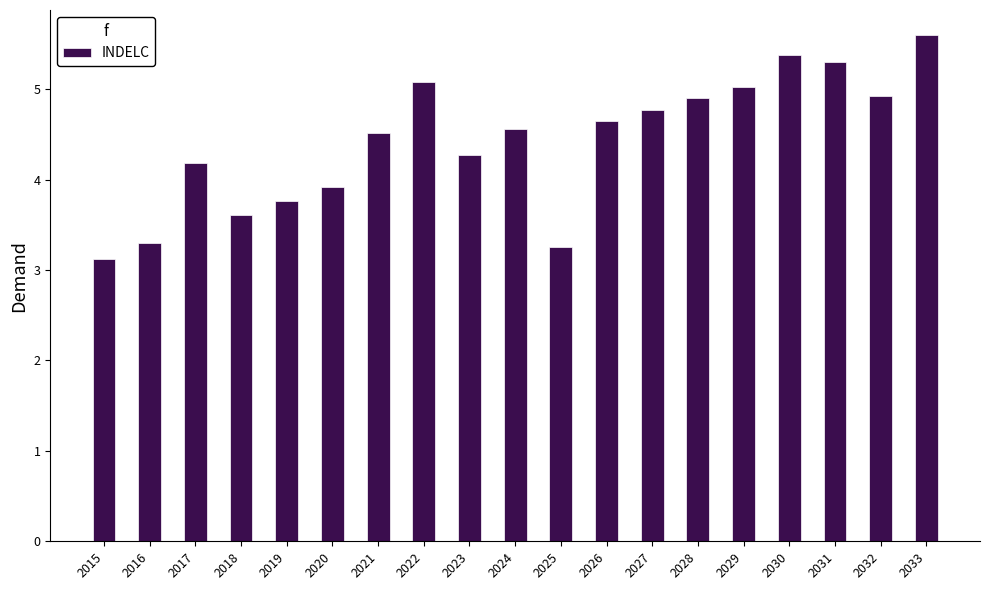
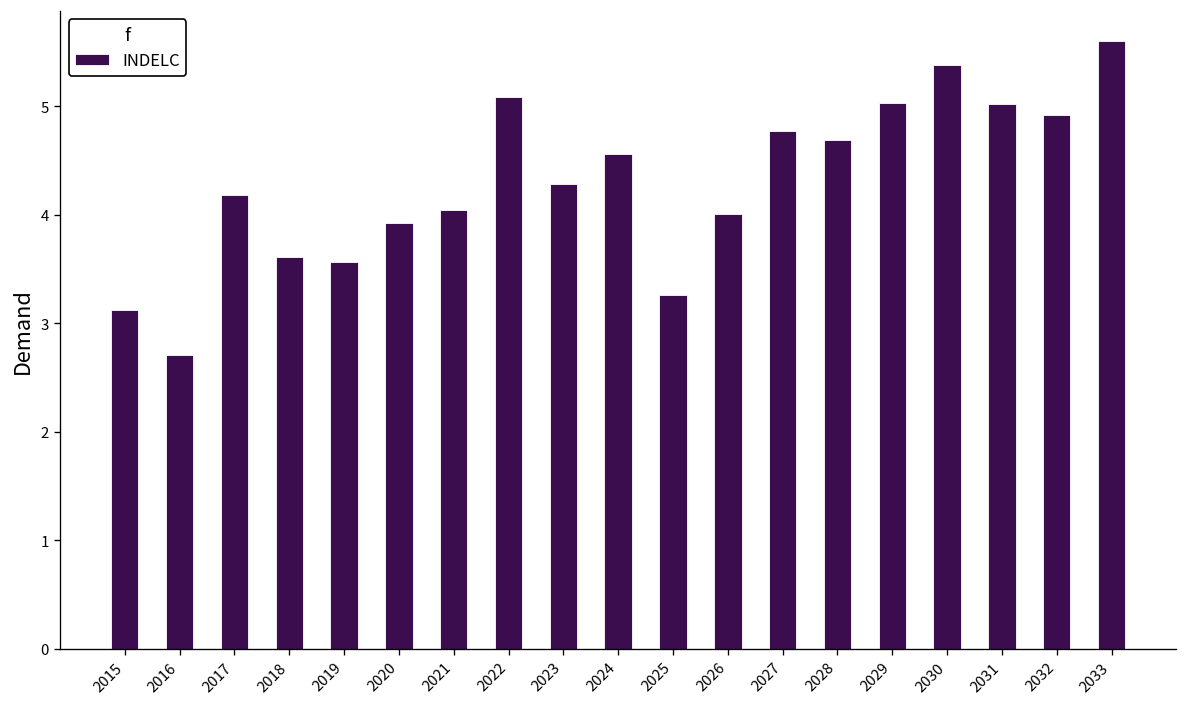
  {
    "2015": 3.1,
-   "2016": 3.3,
+   "2016": 2.7,
    "2017": 4.2,
    "2018": 3.6,
-   "2019": 3.8,
+   "2019": 3.6,
    "2020": 3.9,
-   "2021": 4.5,
+   "2021": 4.0,
    "2022": 5.1,
    "2023": 4.3,
    "2024": 4.6,
    "2025": 3.3,
-   "2026": 4.6,
+   "2026": 4.0,
    "2027": 4.8,
-   "2028": 4.9,
+   "2028": 4.7,
    "2029": 5.0,
    "2030": 5.4,
-   "2031": 5.3,
+   "2031": 5.0,
    "2032": 4.9,
    "2033": 5.6
  }
